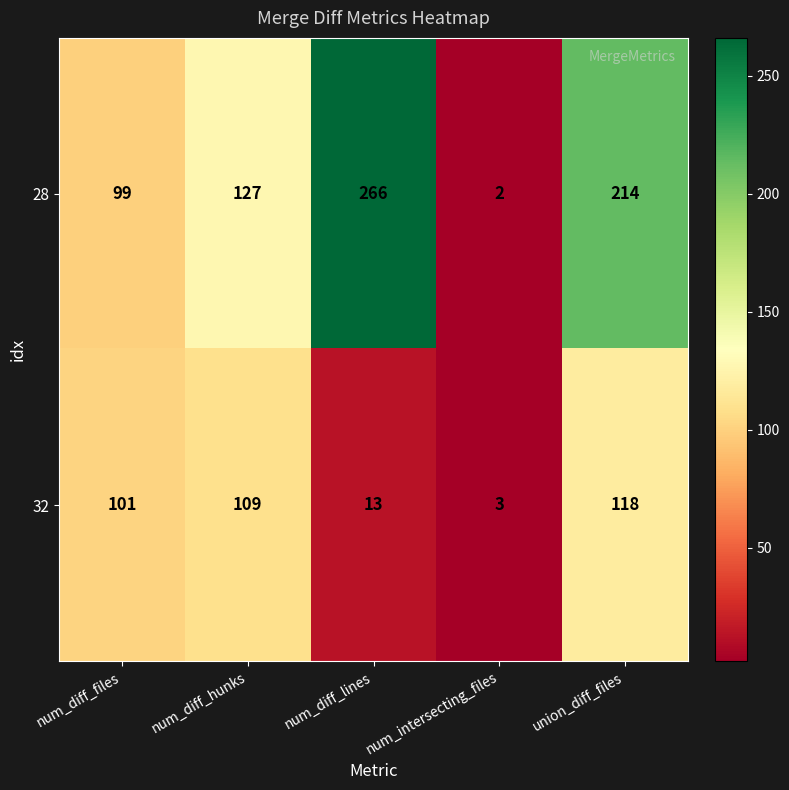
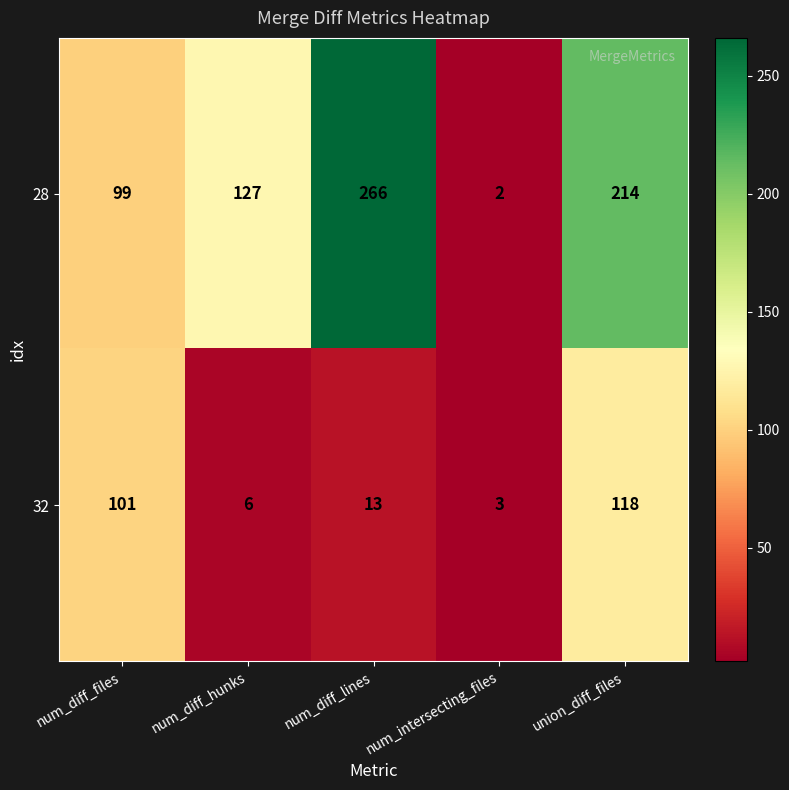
  {
    "28": {
      "num_diff_files": 99,
      "num_diff_hunks": 127,
      "num_diff_lines": 266,
      "num_intersecting_files": 2
    },
    "32": {
      "num_diff_files": 101,
-     "num_diff_hunks": 109,
+     "num_diff_hunks": 6,
      "num_diff_lines": 13,
      "num_intersecting_files": 3,
      "union_diff_files": 118
    }
  }
